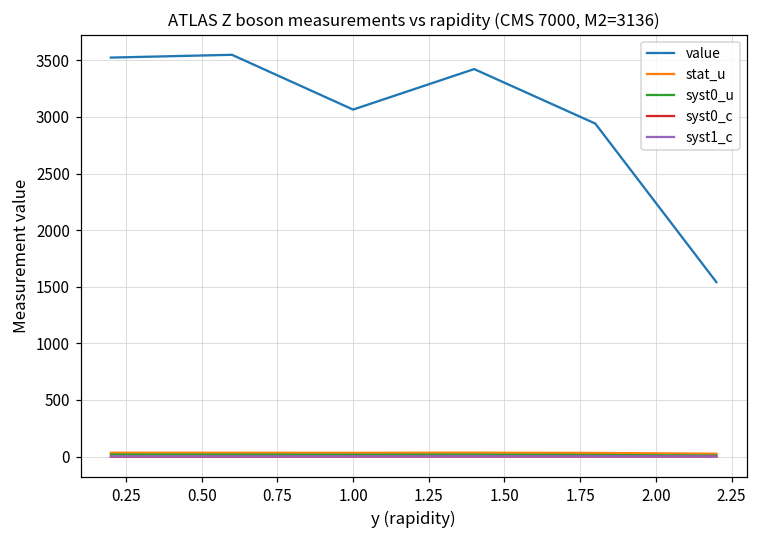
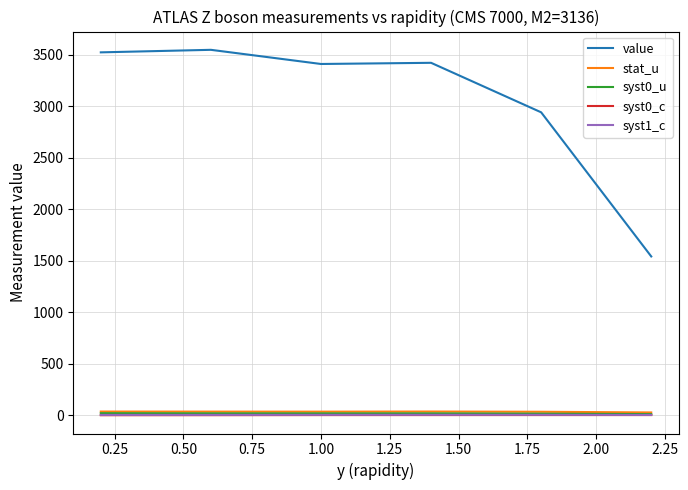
  {
    "value": {
-     "1.00": 3070
+     "1.00": 3410
    }
  }
